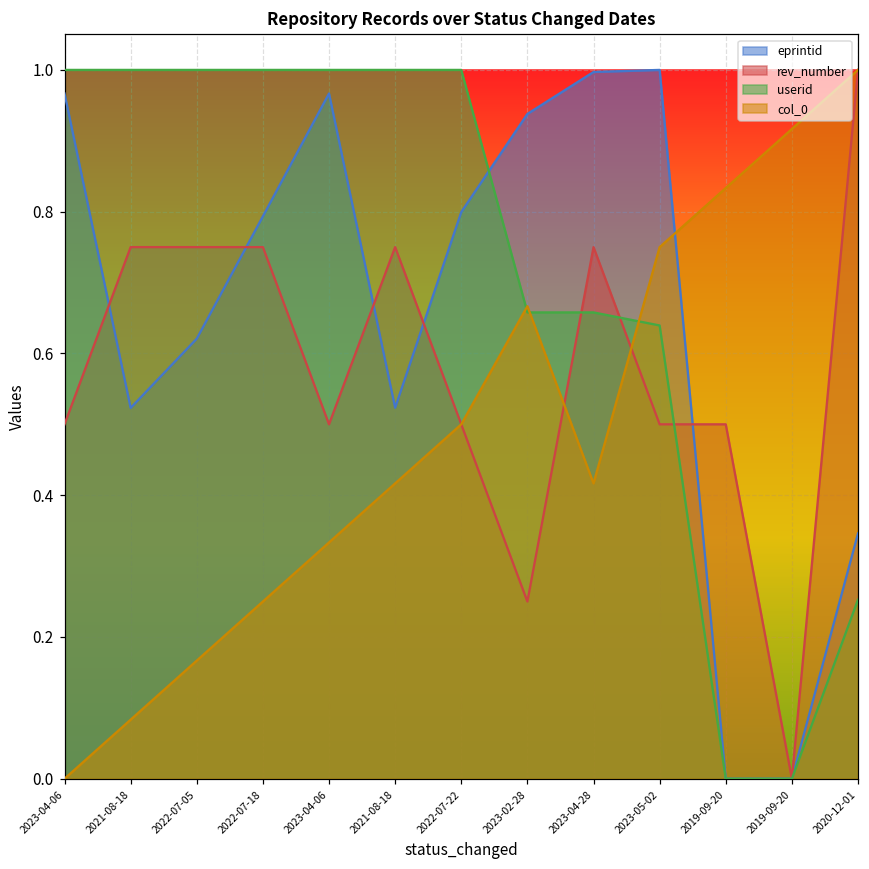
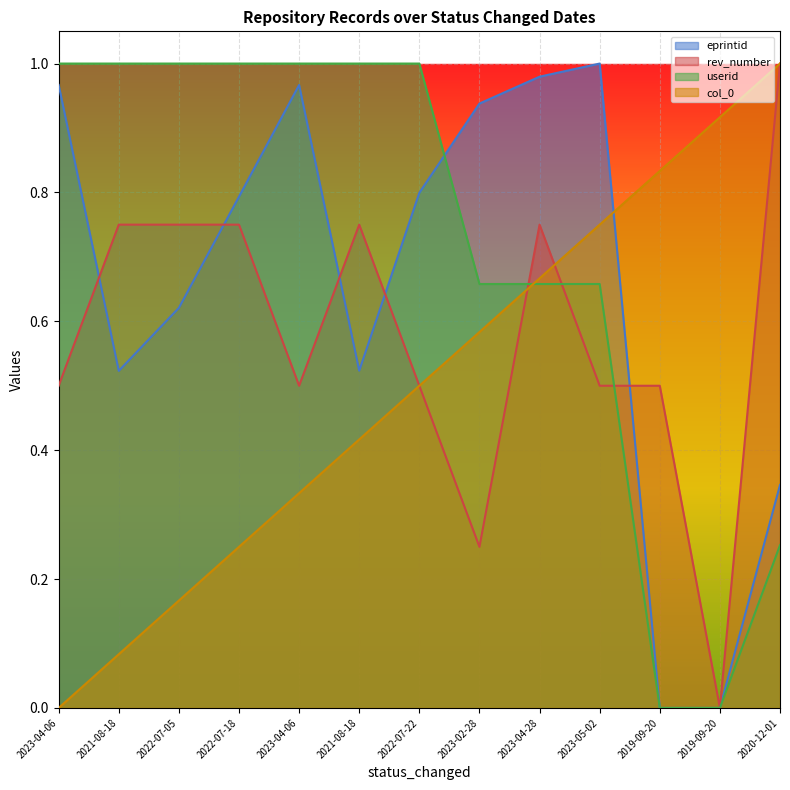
  {
    "eprintid": {
      "2022-07-05": 0.62,
      "2022-07-18": 0.79,
      "2022-07-22": 0.80,
      "2023-02-28": 0.94,
-     "2023-04-28": 1.00,
+     "2023-04-28": 0.98,
      "2023-05-02": 1.00,
      "2020-12-01": 0.35
    },
    "rev_number": {
      "2022-07-05": 0.75,
      "2022-07-18": 0.75,
      "2023-02-28": 0.25,
      "2023-04-28": 0.75,
      "2023-05-02": 0.50
    },
    "userid": {
      "2022-07-05": 1.00,
      "2022-07-18": 1.00,
      "2022-07-22": 1.00,
      "2023-02-28": 0.66,
      "2023-04-28": 0.66,
-     "2023-05-02": 0.64,
+     "2023-05-02": 0.66,
      "2020-12-01": 0.25
    },
    "col_0": {
      "2022-07-05": 0.17,
      "2022-07-18": 0.25,
-     "2023-02-28": 0.67,
-     "2023-04-28": 0.42,
+     "2023-02-28": 0.58,
+     "2023-04-28": 0.67,
      "2023-05-02": 0.75
    }
  }
